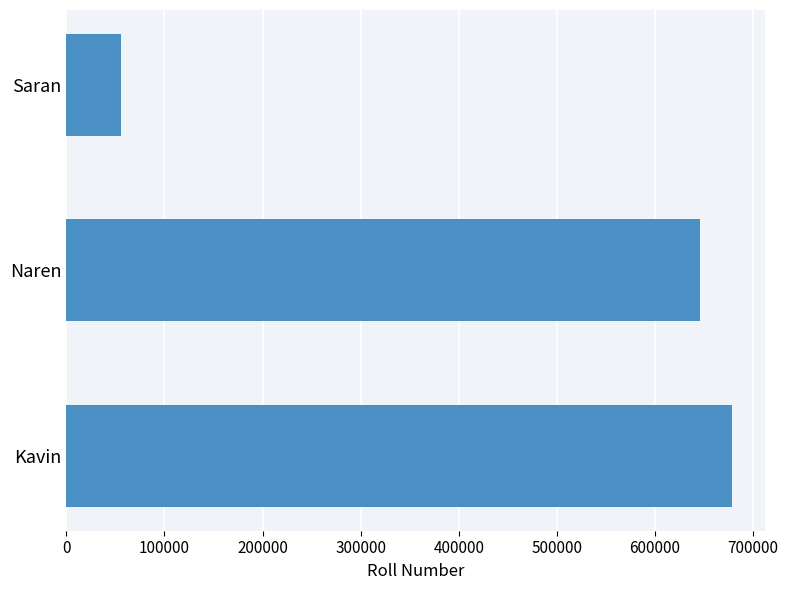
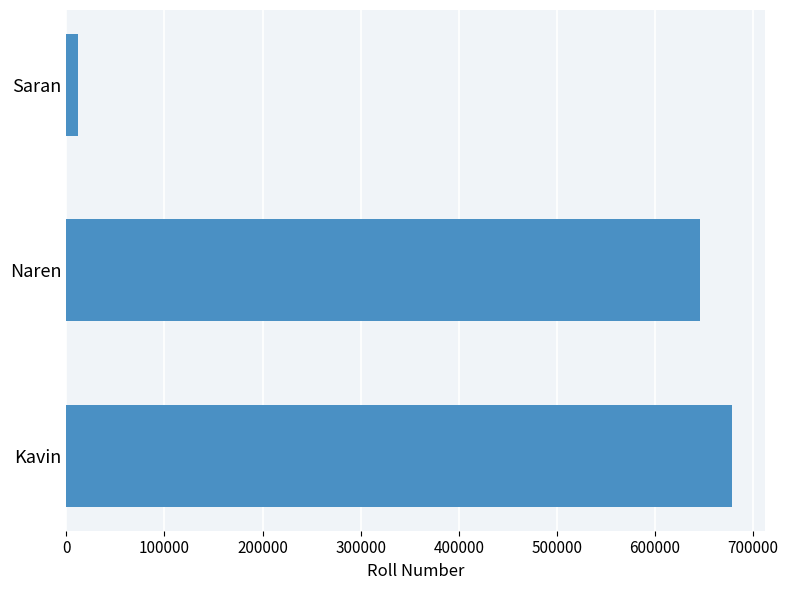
  {
-   "Saran": 60000,
+   "Saran": 10000,
    "Naren": 650000,
    "Kavin": 680000
  }
